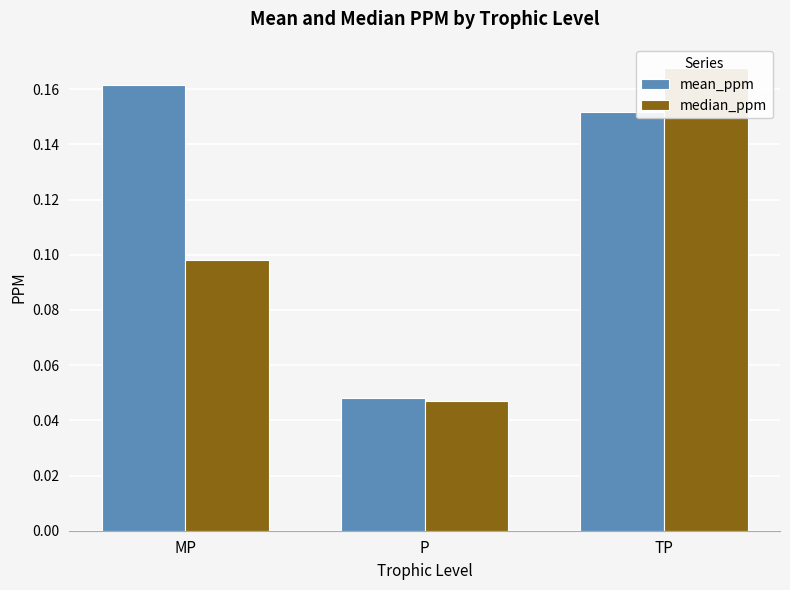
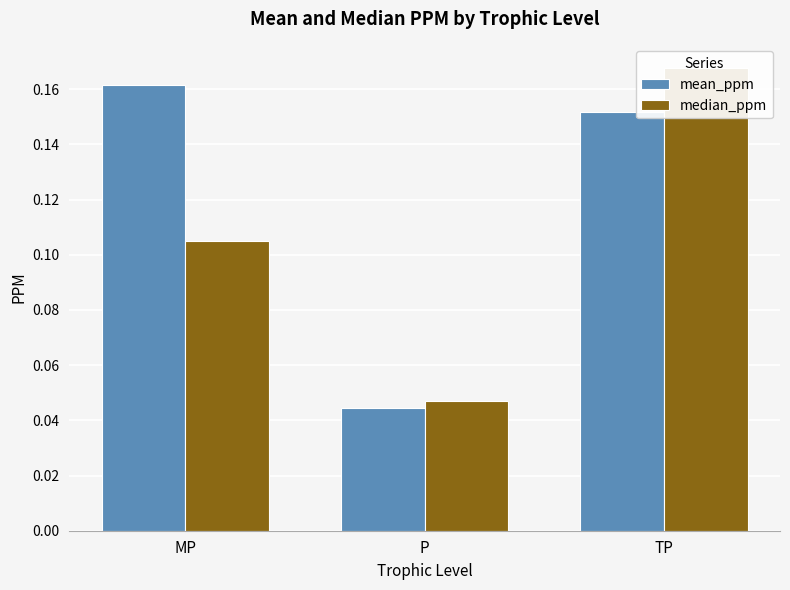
  {
    "mean_ppm": {
      "MP": 0.162,
-     "P": 0.048,
+     "P": 0.044,
      "TP": 0.152
    },
    "median_ppm": {
-     "MP": 0.098,
+     "MP": 0.105,
      "P": 0.047
    }
  }
